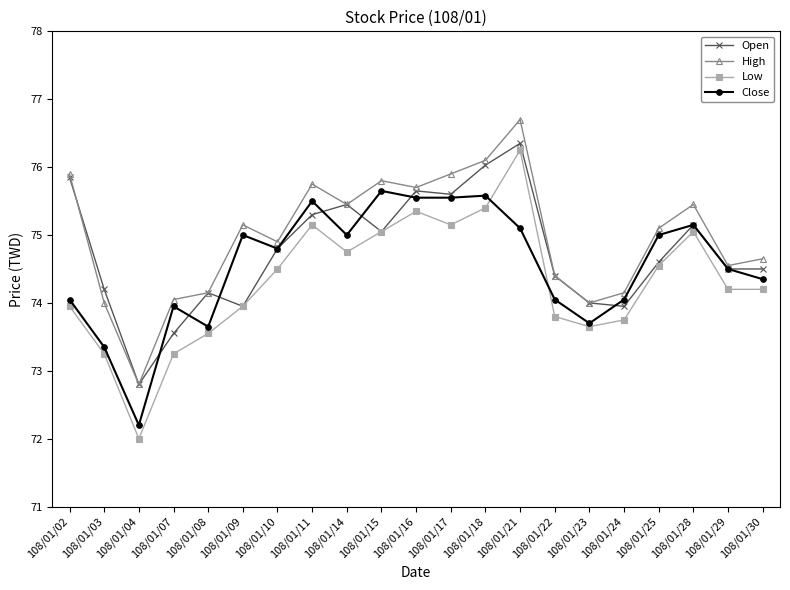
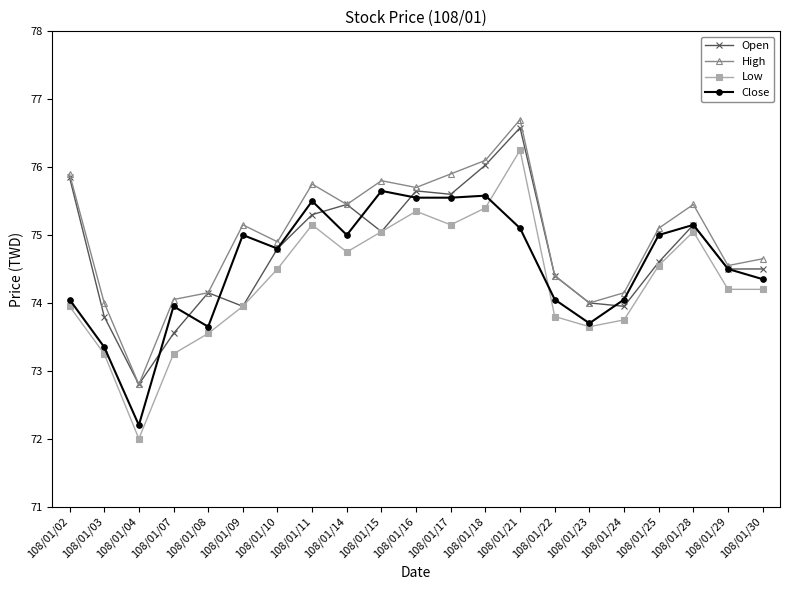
  {
    "Open": {
      "108/01/02": 75.9,
-     "108/01/03": 74.2,
+     "108/01/03": 73.8,
      "108/01/07": 73.6,
      "108/01/11": 75.3,
      "108/01/16": 75.7,
      "108/01/17": 75.6,
      "108/01/18": 76.0,
-     "108/01/21": 76.4,
+     "108/01/21": 76.6,
      "108/01/24": 74.0,
      "108/01/25": 74.6,
      "108/01/30": 74.5
    },
    "Close": {
      "108/01/02": 74.1,
      "108/01/03": 73.4,
      "108/01/04": 72.2,
      "108/01/07": 74.0,
      "108/01/08": 73.7,
      "108/01/09": 75.0,
      "108/01/11": 75.5,
      "108/01/14": 75.0,
      "108/01/15": 75.7,
      "108/01/16": 75.6,
      "108/01/17": 75.6,
      "108/01/18": 75.6,
      "108/01/21": 75.1,
      "108/01/22": 74.1,
      "108/01/23": 73.7,
      "108/01/24": 74.1,
      "108/01/25": 75.0,
      "108/01/30": 74.4
    }
  }
